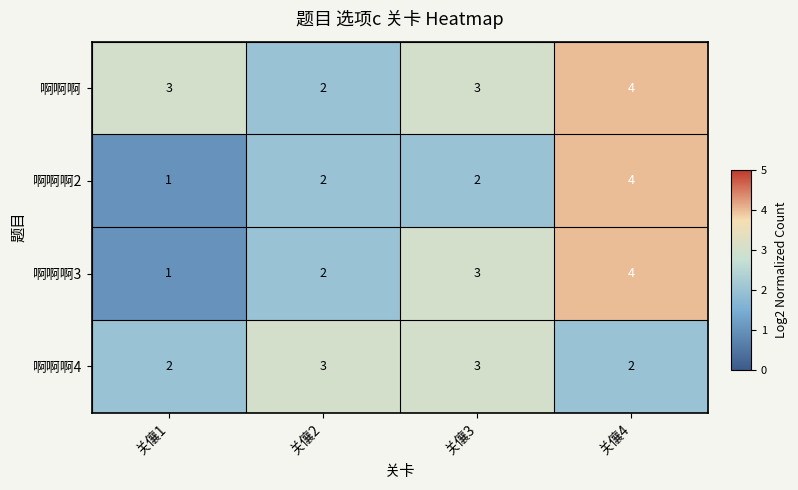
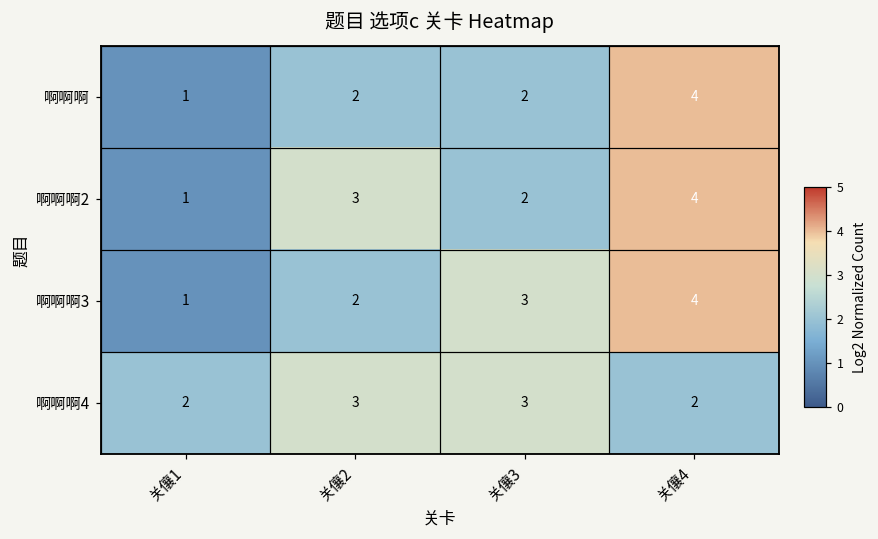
  {
    "啊啊啊": {
-     "关儴1": 3,
+     "关儴1": 1,
      "关儴2": 2,
-     "关儴3": 3,
+     "关儴3": 2,
      "关儴4": 4
    },
    "啊啊啊2": {
      "关儴1": 1,
-     "关儴2": 2,
+     "关儴2": 3,
      "关儴3": 2,
      "关儴4": 4
    },
    "啊啊啊3": {
      "关儴1": 1,
      "关儴2": 2,
      "关儴3": 3,
      "关儴4": 4
    },
    "啊啊啊4": {
      "关儴1": 2,
      "关儴2": 3,
      "关儴3": 3,
      "关儴4": 2
    }
  }
